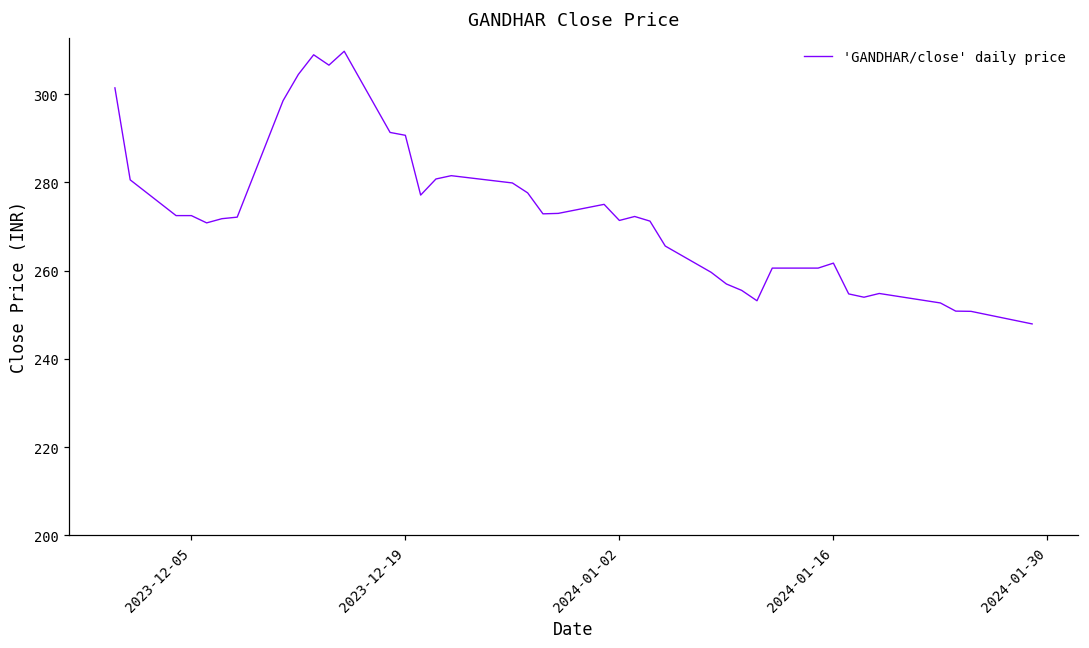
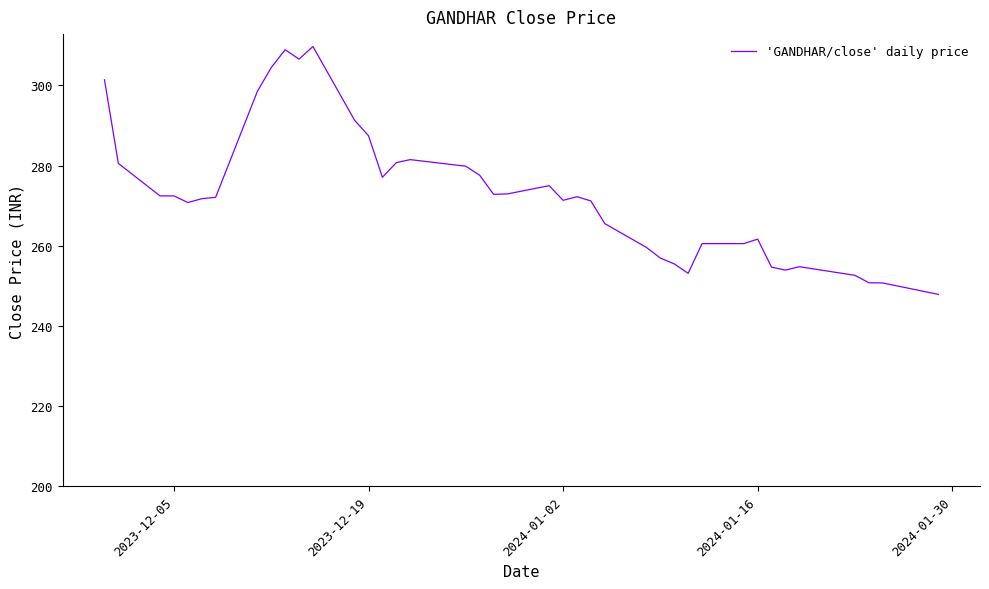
  {
    "2023-12-05": 272,
-   "2023-12-19": 291,
+   "2023-12-19": 287,
    "2024-01-02": 271,
    "2024-01-16": 262
  }
